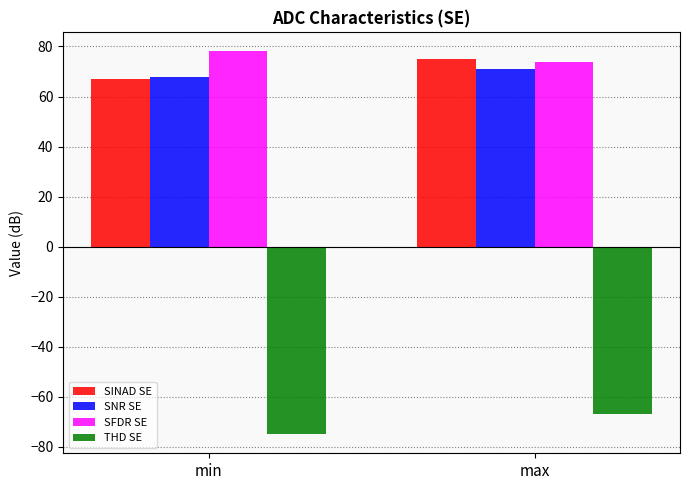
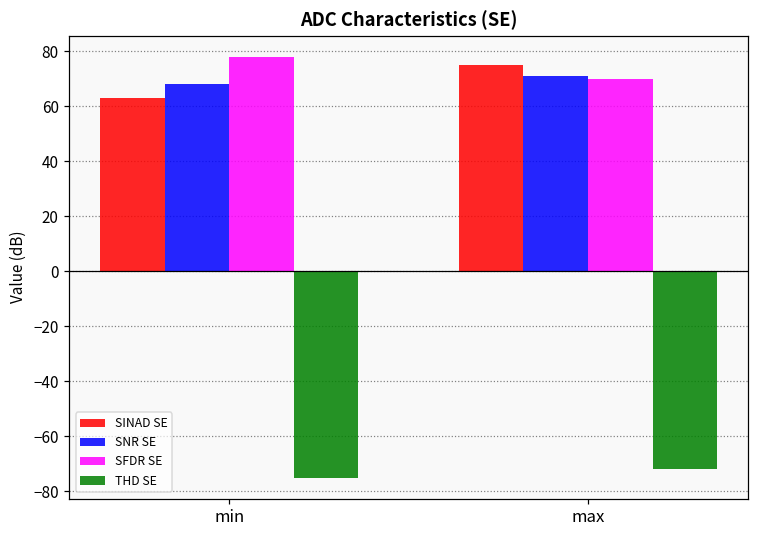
  {
    "SINAD SE": {
-     "min": 67,
+     "min": 63,
      "max": 75
    },
    "SNR SE": {
      "min": 68,
      "max": 71
    },
    "SFDR SE": {
      "min": 78,
-     "max": 74
+     "max": 70
    },
    "THD SE": {
      "min": -75,
-     "max": -67
+     "max": -72
    }
  }
